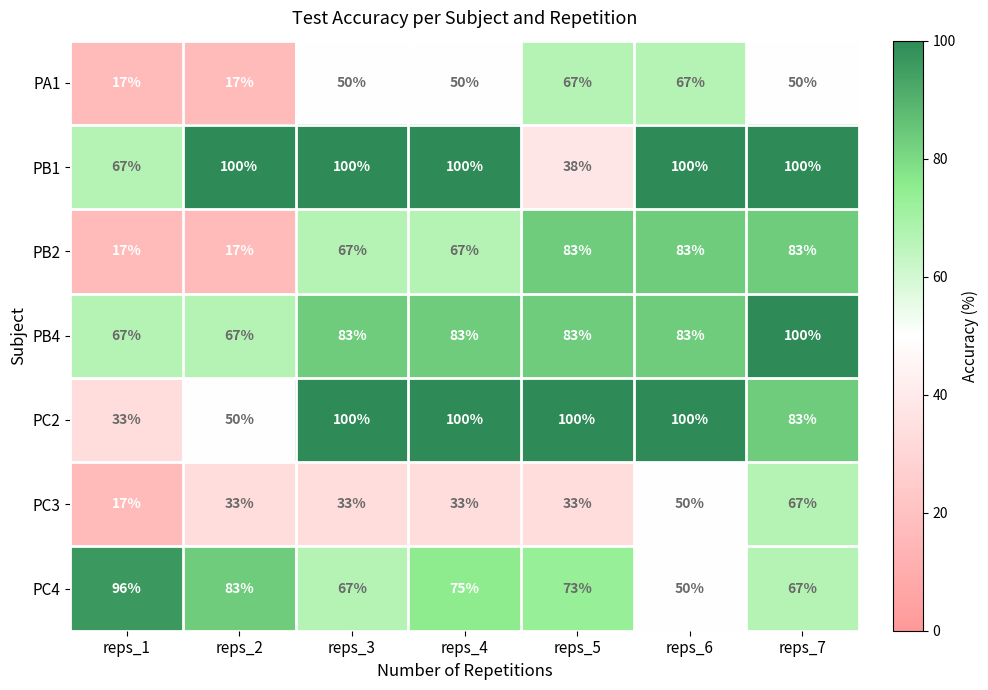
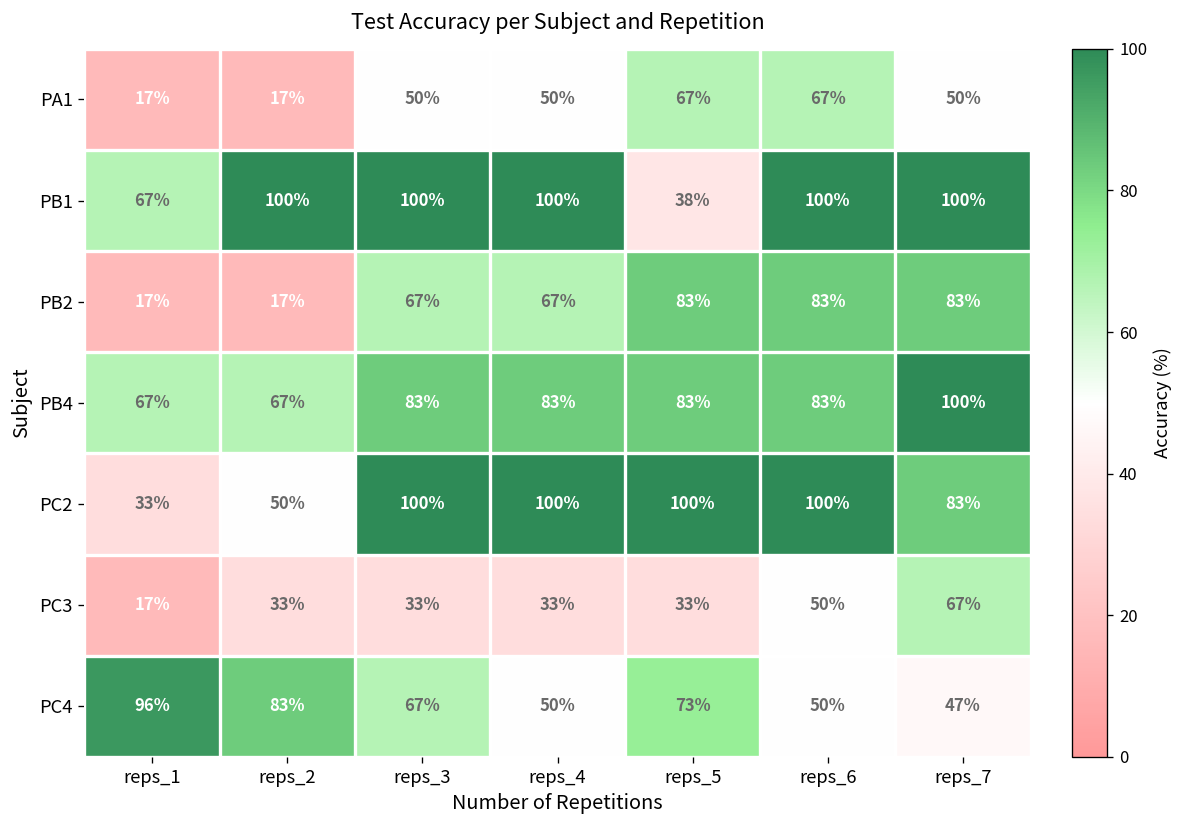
  {
    "PA1": {
      "reps_1": "17%",
      "reps_2": "17%",
      "reps_3": "50%",
      "reps_4": "50%",
      "reps_5": "67%",
      "reps_6": "67%",
      "reps_7": "50%"
    },
    "PB1": {
      "reps_1": "67%",
      "reps_2": "100%",
      "reps_3": "100%",
      "reps_4": "100%",
      "reps_5": "38%",
      "reps_6": "100%",
      "reps_7": "100%"
    },
    "PB2": {
      "reps_1": "17%",
      "reps_2": "17%",
      "reps_3": "67%",
      "reps_4": "67%",
      "reps_5": "83%",
      "reps_6": "83%",
      "reps_7": "83%"
    },
    "PB4": {
      "reps_1": "67%",
      "reps_2": "67%",
      "reps_3": "83%",
      "reps_4": "83%",
      "reps_5": "83%",
      "reps_6": "83%",
      "reps_7": "100%"
    },
    "PC2": {
      "reps_1": "33%",
      "reps_2": "50%",
      "reps_3": "100%",
      "reps_4": "100%",
      "reps_5": "100%",
      "reps_6": "100%",
      "reps_7": "83%"
    },
    "PC3": {
      "reps_1": "17%",
      "reps_2": "33%",
      "reps_3": "33%",
      "reps_4": "33%",
      "reps_5": "33%",
      "reps_6": "50%",
      "reps_7": "67%"
    },
    "PC4": {
      "reps_1": "96%",
      "reps_2": "83%",
      "reps_3": "67%",
-     "reps_4": "75%",
+     "reps_4": "50%",
      "reps_5": "73%",
      "reps_6": "50%",
-     "reps_7": "67%"
+     "reps_7": "47%"
    }
  }
